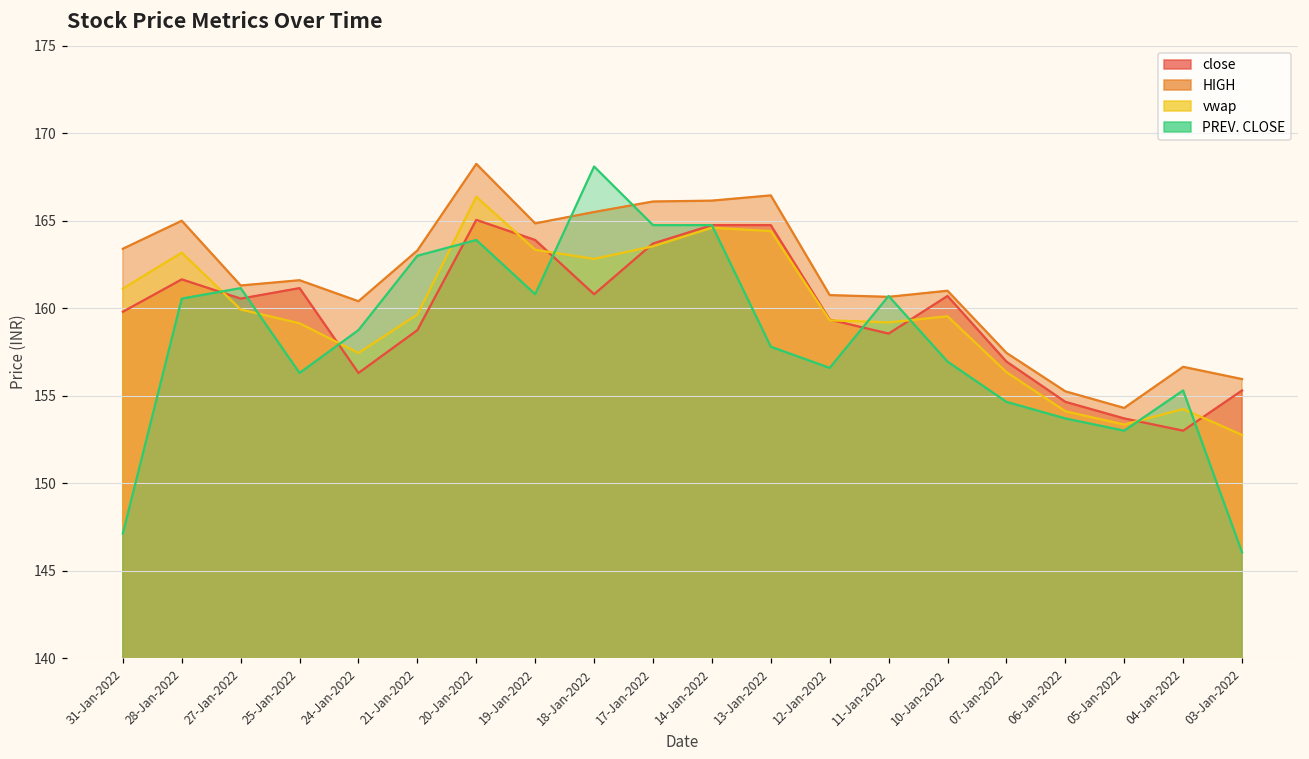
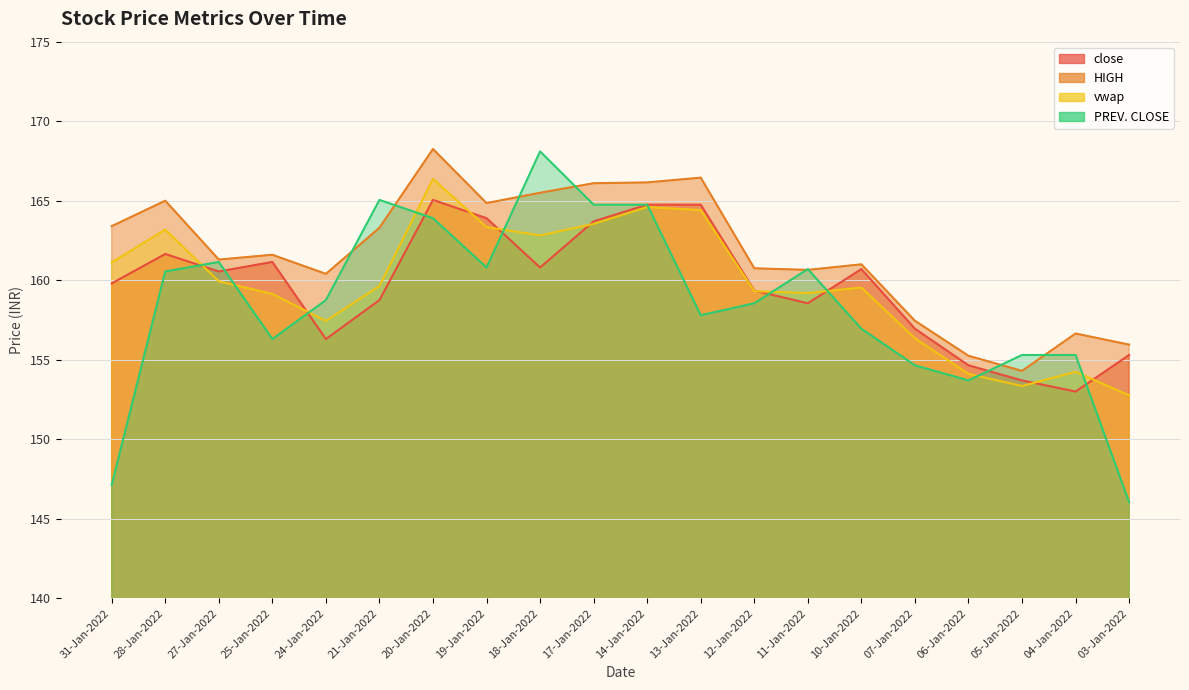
  {
    "PREV. CLOSE": {
      "31-Jan-2022": 147.1,
      "28-Jan-2022": 160.6,
      "25-Jan-2022": 156.3,
      "24-Jan-2022": 158.8,
-     "21-Jan-2022": 163.0,
+     "21-Jan-2022": 165.1,
      "20-Jan-2022": 163.9,
      "19-Jan-2022": 160.8,
      "18-Jan-2022": 168.1,
      "17-Jan-2022": 164.8,
      "13-Jan-2022": 157.8,
-     "12-Jan-2022": 156.6,
+     "12-Jan-2022": 158.6,
      "10-Jan-2022": 157.0,
      "07-Jan-2022": 154.7,
      "06-Jan-2022": 153.7,
-     "05-Jan-2022": 153.0,
+     "05-Jan-2022": 155.3,
      "04-Jan-2022": 155.3,
      "03-Jan-2022": 146.1
    }
  }
